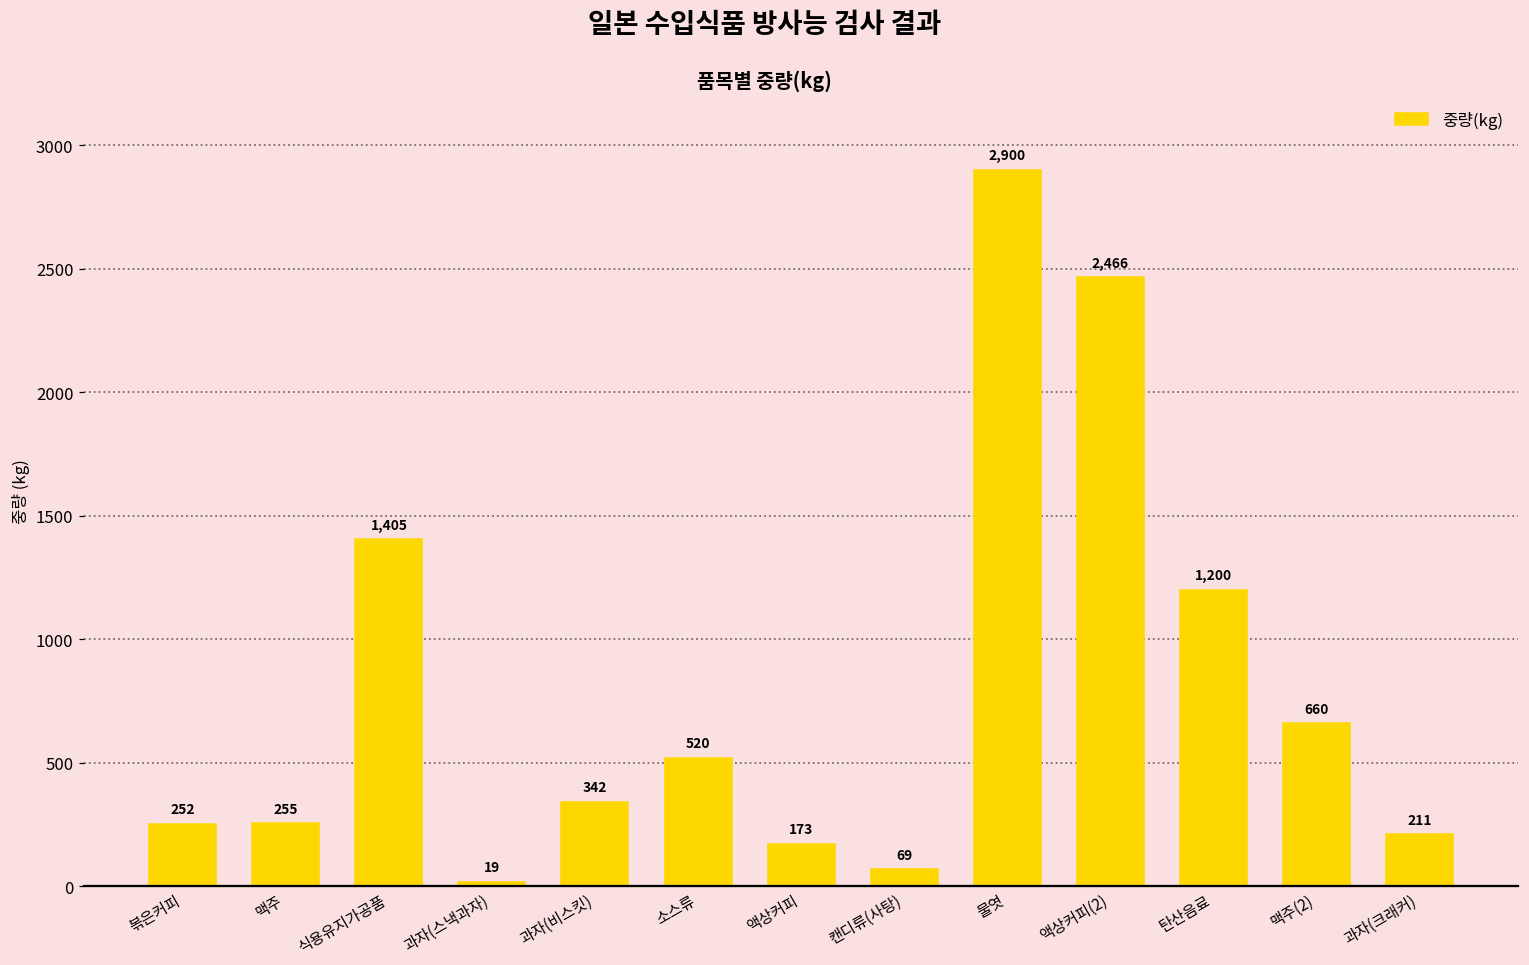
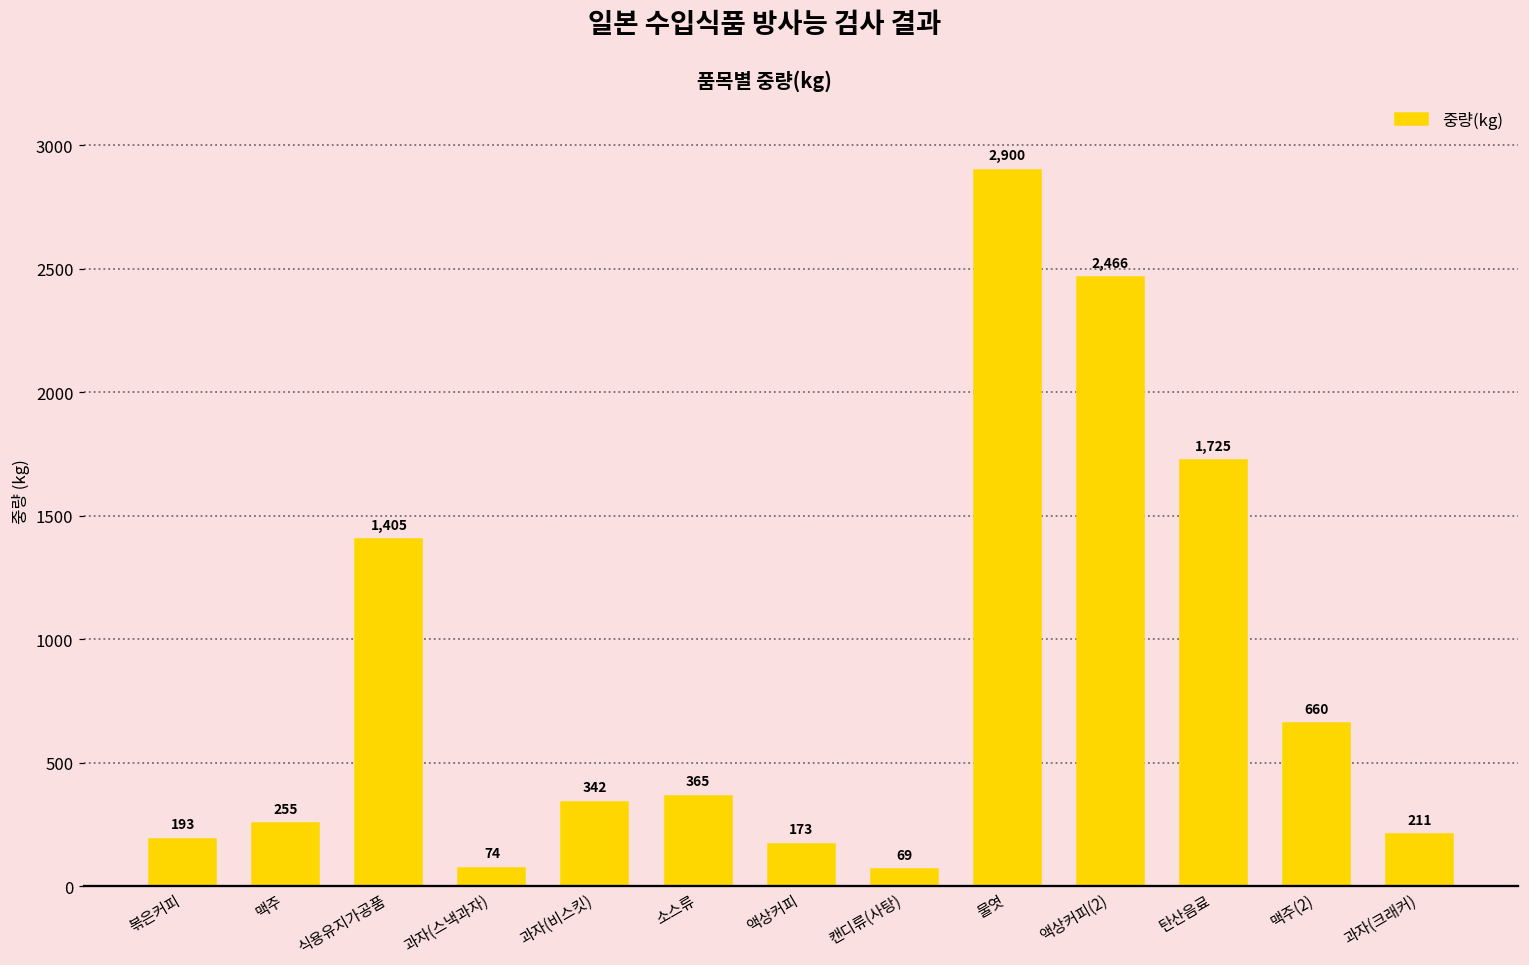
  {
-   "볶은커피": "252",
+   "볶은커피": "193",
    "맥주": "255",
    "식용유지가공품": "1,405",
-   "과자(스낵과자)": "19",
+   "과자(스낵과자)": "74",
    "과자(비스킷)": "342",
-   "소스류": "520",
+   "소스류": "365",
    "액상커피": "173",
    "캔디류(사탕)": "69",
    "물엿": "2,900",
    "액상커피(2)": "2,466",
-   "탄산음료": "1,200",
+   "탄산음료": "1,725",
    "맥주(2)": "660",
    "과자(크래커)": "211"
  }
